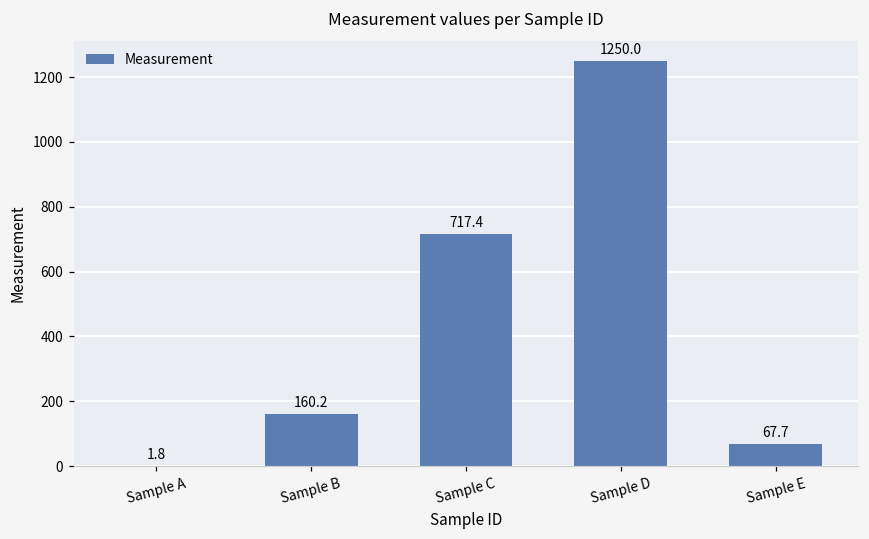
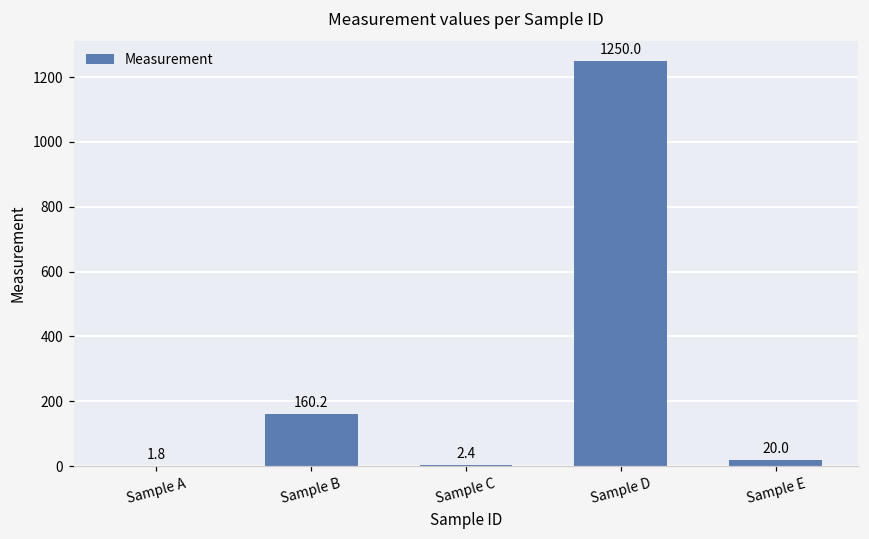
  {
    "Sample A": 1.8,
    "Sample B": 160.2,
-   "Sample C": 717.4,
+   "Sample C": 2.4,
    "Sample D": 1250.0,
-   "Sample E": 67.7
+   "Sample E": 20.0
  }
